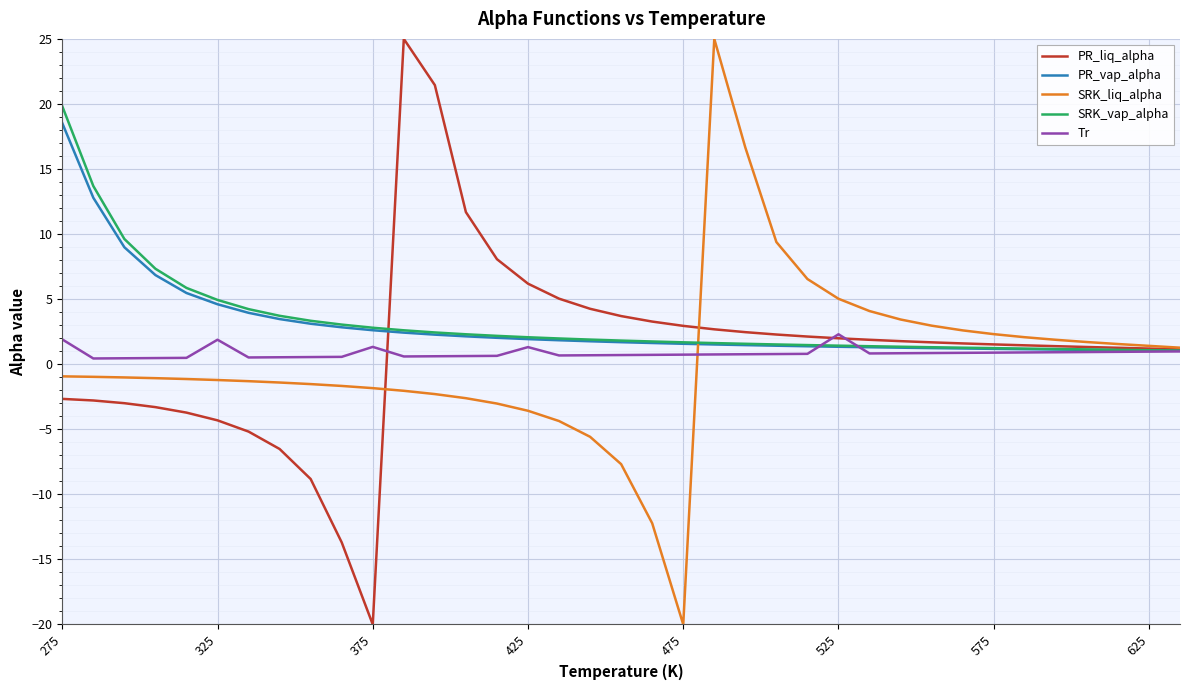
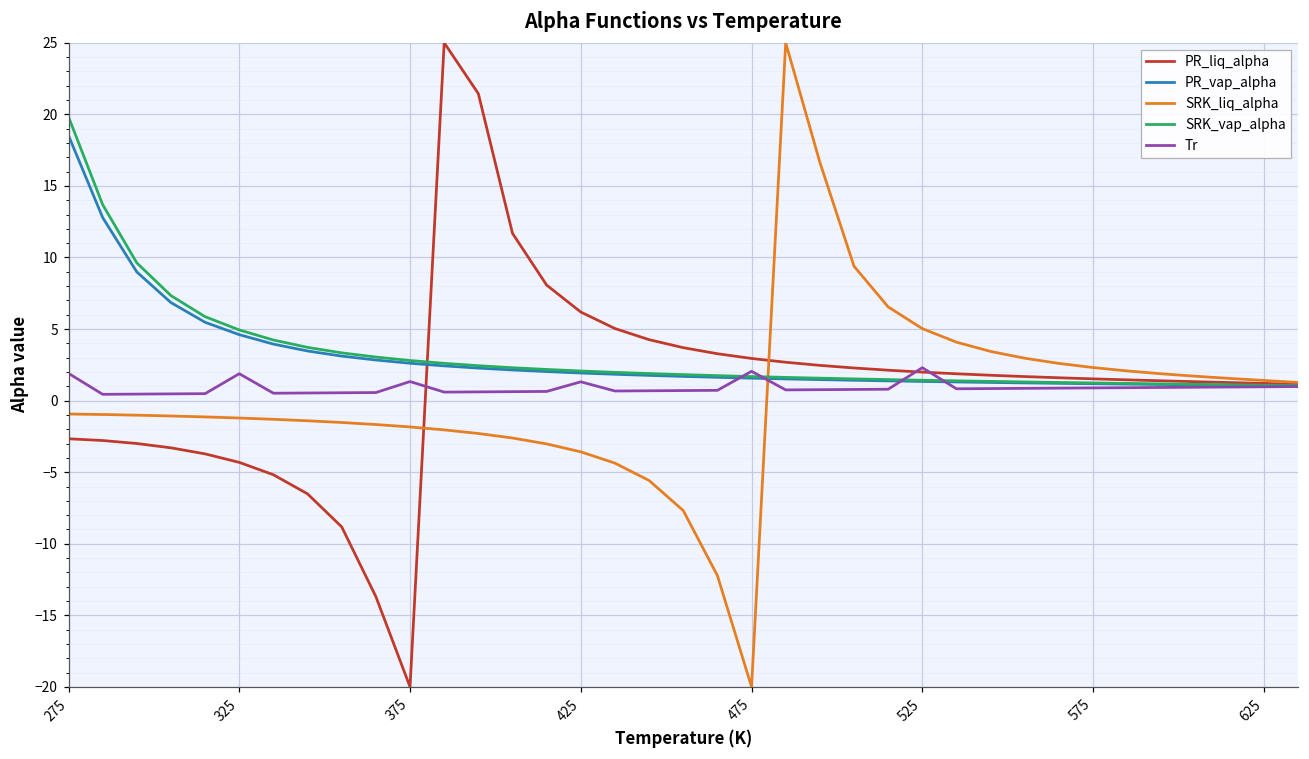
  {
    "PR_liq_alpha": {
      "275": -2.7,
      "325": -4.3,
      "375": -20.0,
      "425": 6.2,
      "475": 2.9,
      "525": 2.0,
      "575": 1.5
    },
    "PR_vap_alpha": {
      "275": 18.5,
      "325": 4.6
    },
    "SRK_liq_alpha": {
      "275": -0.9,
      "325": -1.2,
      "375": -1.8,
      "425": -3.6,
      "475": -20.0,
      "525": 5.0,
      "575": 2.3,
      "625": 1.4
    },
    "SRK_vap_alpha": {
      "275": 19.8,
      "325": 4.9
    },
    "Tr": {
      "275": 1.9,
      "325": 1.9,
      "375": 1.3,
      "425": 1.3,
-     "475": 0.7,
+     "475": 2.0,
      "525": 2.3,
      "575": 0.9
    }
  }
